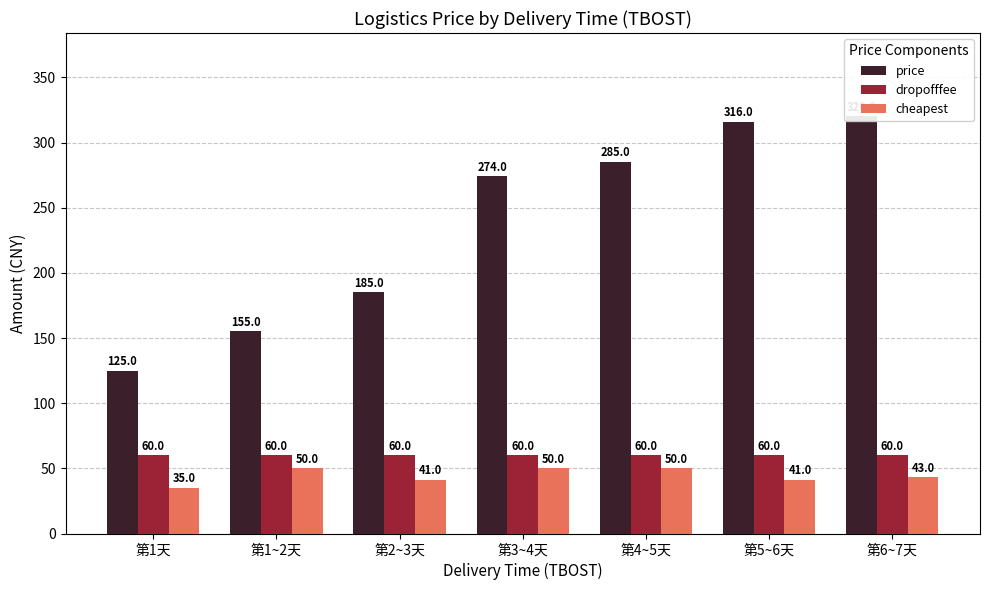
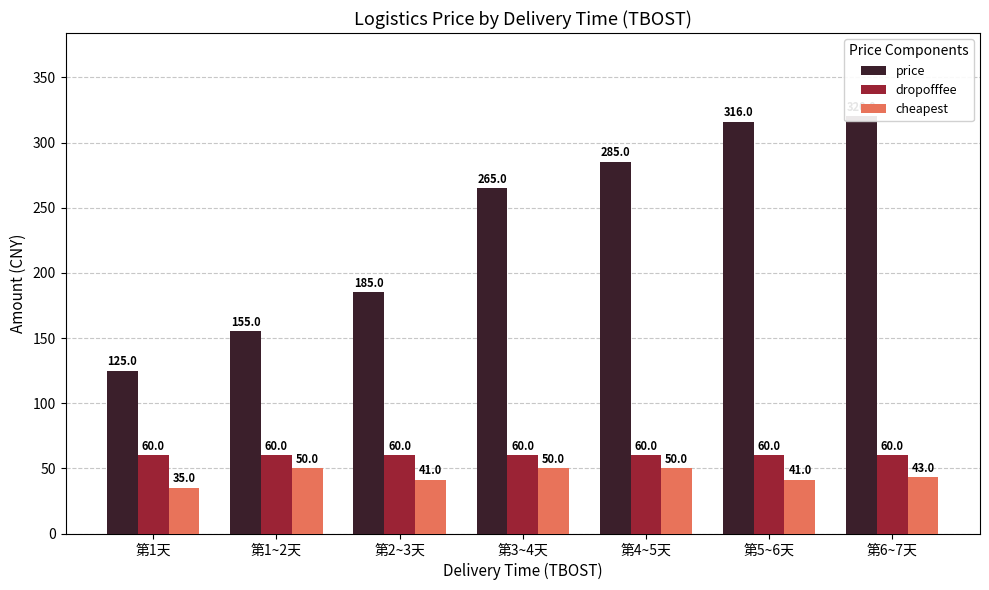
  {
    "price": {
      "第1天": 125.0,
      "第1~2天": 155.0,
      "第2~3天": 185.0,
-     "第3~4天": 274.0,
+     "第3~4天": 265.0,
      "第4~5天": 285.0,
      "第5~6天": 316.0
    },
    "dropofffee": {
      "第1天": 60.0,
      "第1~2天": 60.0,
      "第2~3天": 60.0,
      "第3~4天": 60.0,
      "第4~5天": 60.0,
      "第5~6天": 60.0,
      "第6~7天": 60.0
    },
    "cheapest": {
      "第1天": 35.0,
      "第1~2天": 50.0,
      "第2~3天": 41.0,
      "第3~4天": 50.0,
      "第4~5天": 50.0,
      "第5~6天": 41.0,
      "第6~7天": 43.0
    }
  }
